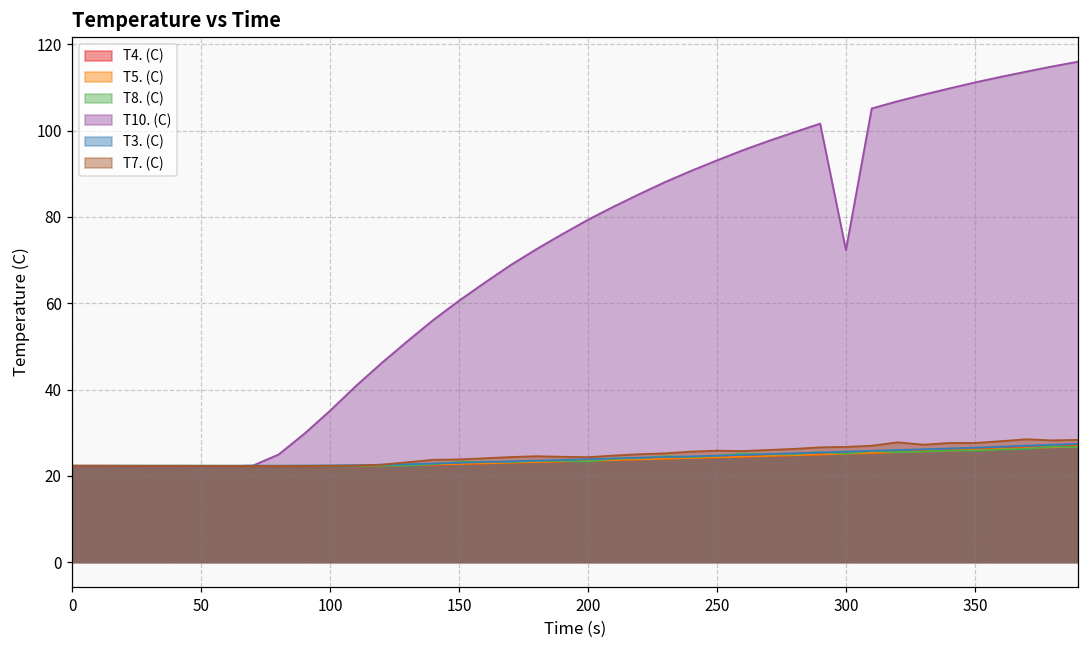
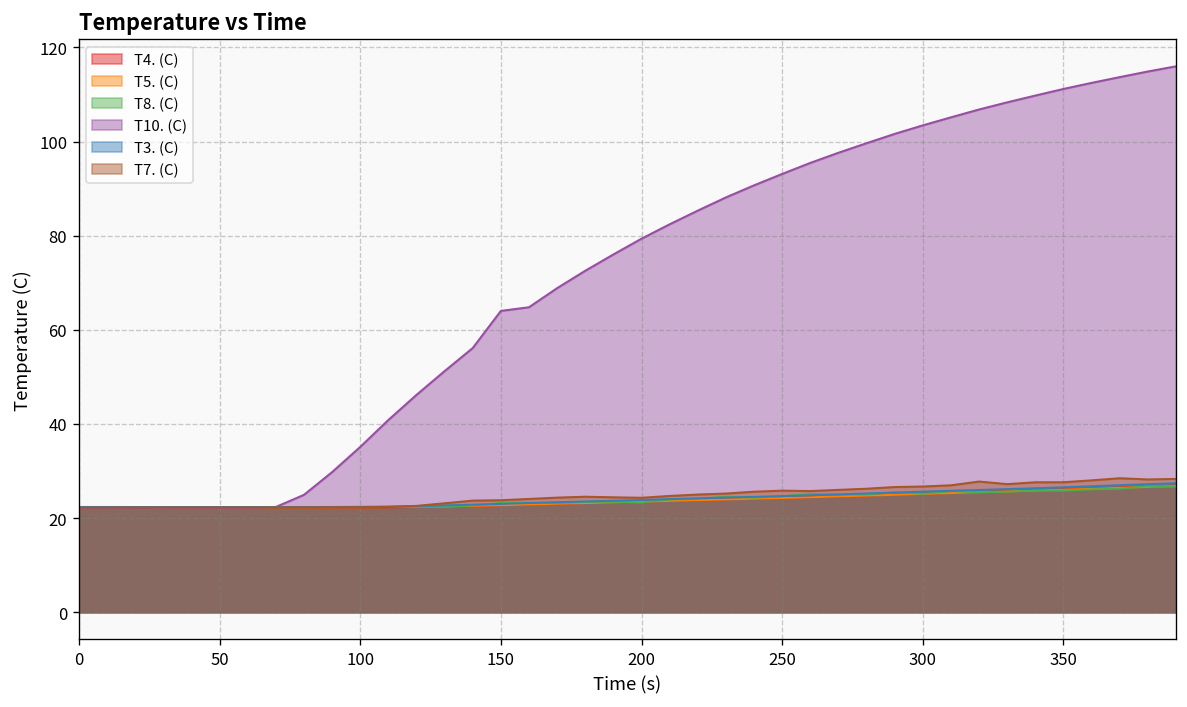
  {
    "T10. (C)": {
      "100": 35,
-     "150": 61,
+     "150": 64,
      "200": 79,
      "250": 93,
-     "300": 72,
+     "300": 103,
      "350": 111
    }
  }
